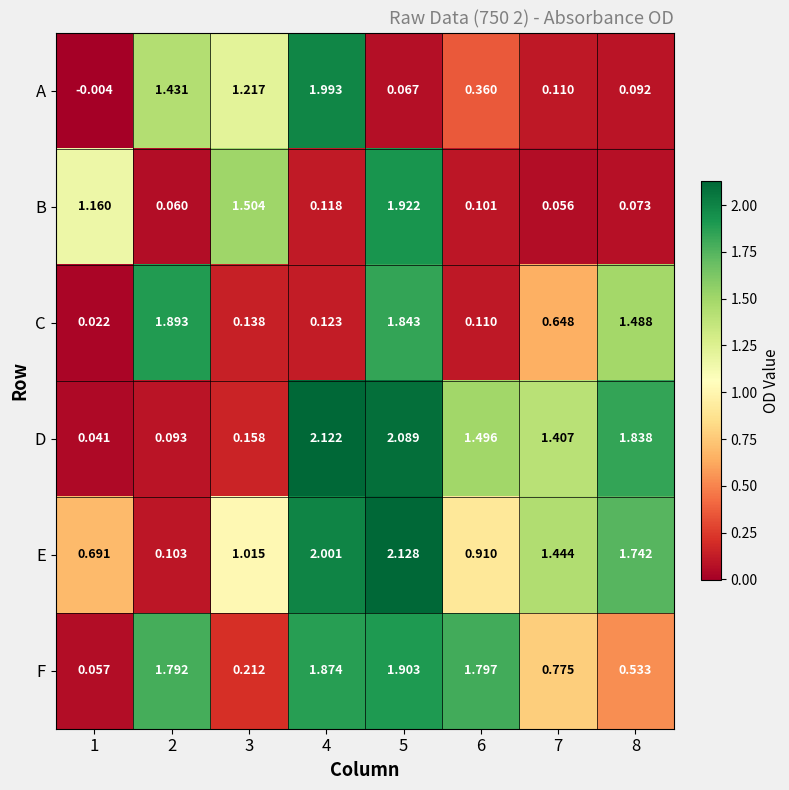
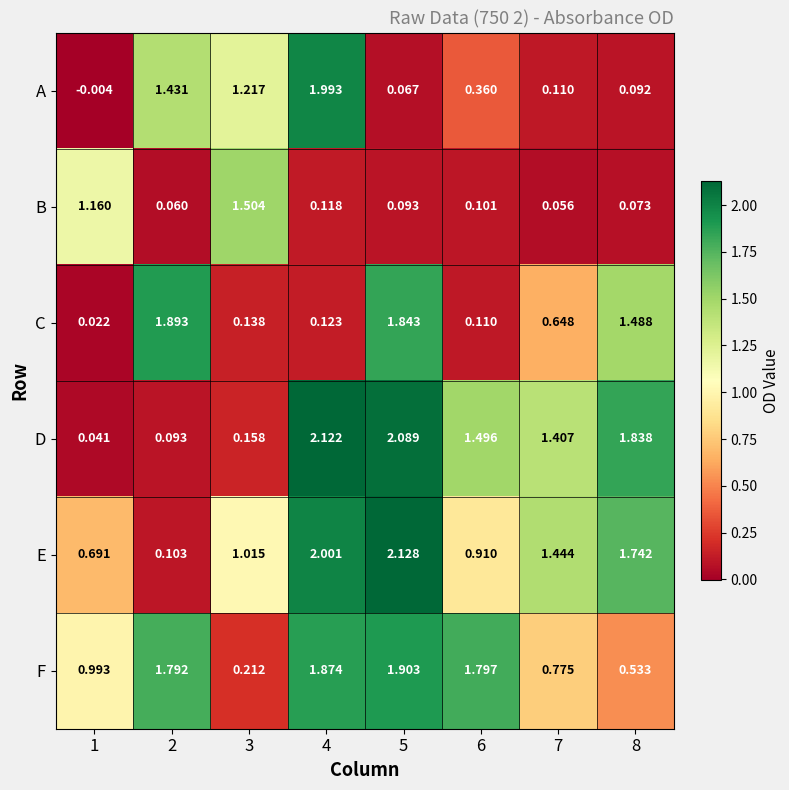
  {
    "A": {
      "1": -0.004,
      "2": 1.431,
      "3": 1.217,
      "4": 1.993,
      "5": 0.067,
      "6": 0.360,
      "7": 0.110,
      "8": 0.092
    },
    "B": {
      "1": 1.160,
      "2": 0.060,
      "3": 1.504,
      "4": 0.118,
-     "5": 1.922,
+     "5": 0.093,
      "6": 0.101,
      "7": 0.056,
      "8": 0.073
    },
    "C": {
      "1": 0.022,
      "2": 1.893,
      "3": 0.138,
      "4": 0.123,
      "5": 1.843,
      "6": 0.110,
      "7": 0.648,
      "8": 1.488
    },
    "D": {
      "1": 0.041,
      "2": 0.093,
      "3": 0.158,
      "4": 2.122,
      "5": 2.089,
      "6": 1.496,
      "7": 1.407,
      "8": 1.838
    },
    "E": {
      "1": 0.691,
      "2": 0.103,
      "3": 1.015,
      "4": 2.001,
      "5": 2.128,
      "6": 0.910,
      "7": 1.444,
      "8": 1.742
    },
    "F": {
-     "1": 0.057,
+     "1": 0.993,
      "2": 1.792,
      "3": 0.212,
      "4": 1.874,
      "5": 1.903,
      "6": 1.797,
      "7": 0.775,
      "8": 0.533
    }
  }
